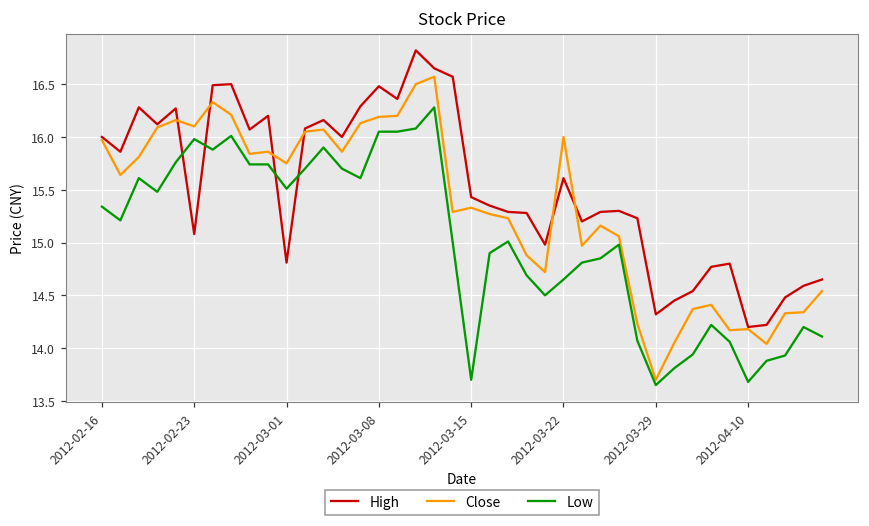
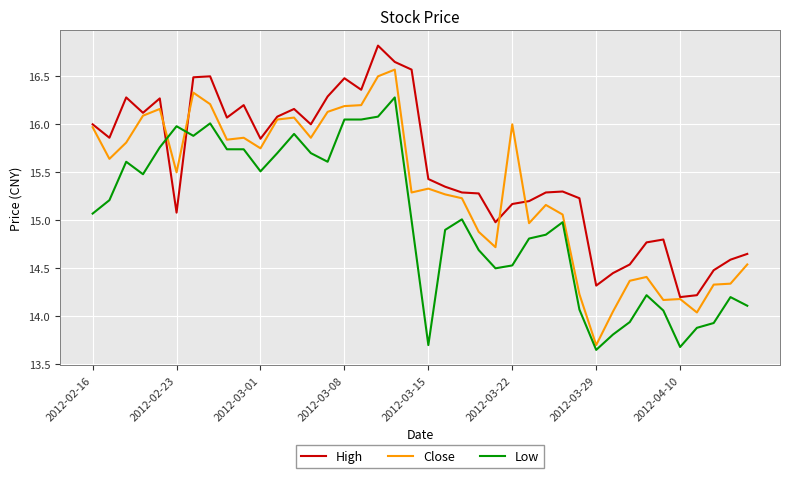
  {
    "High": {
      "2012-02-16": 16.0,
      "2012-02-23": 15.1,
-     "2012-03-01": 14.8,
+     "2012-03-01": 15.9,
      "2012-03-08": 16.5,
      "2012-03-15": 15.4,
-     "2012-03-22": 15.6,
+     "2012-03-22": 15.2,
      "2012-03-29": 14.3
    },
    "Close": {
      "2012-02-16": 16.0,
-     "2012-02-23": 16.1,
+     "2012-02-23": 15.5,
      "2012-03-01": 15.8,
      "2012-03-08": 16.2,
      "2012-03-15": 15.3,
      "2012-03-22": 16.0,
      "2012-03-29": 13.7
    },
    "Low": {
-     "2012-02-16": 15.3,
+     "2012-02-16": 15.1,
      "2012-02-23": 16.0,
      "2012-03-01": 15.5,
      "2012-03-08": 16.1,
      "2012-03-15": 13.7,
-     "2012-03-22": 14.7,
+     "2012-03-22": 14.5,
      "2012-03-29": 13.7,
      "2012-04-10": 13.7
    }
  }
